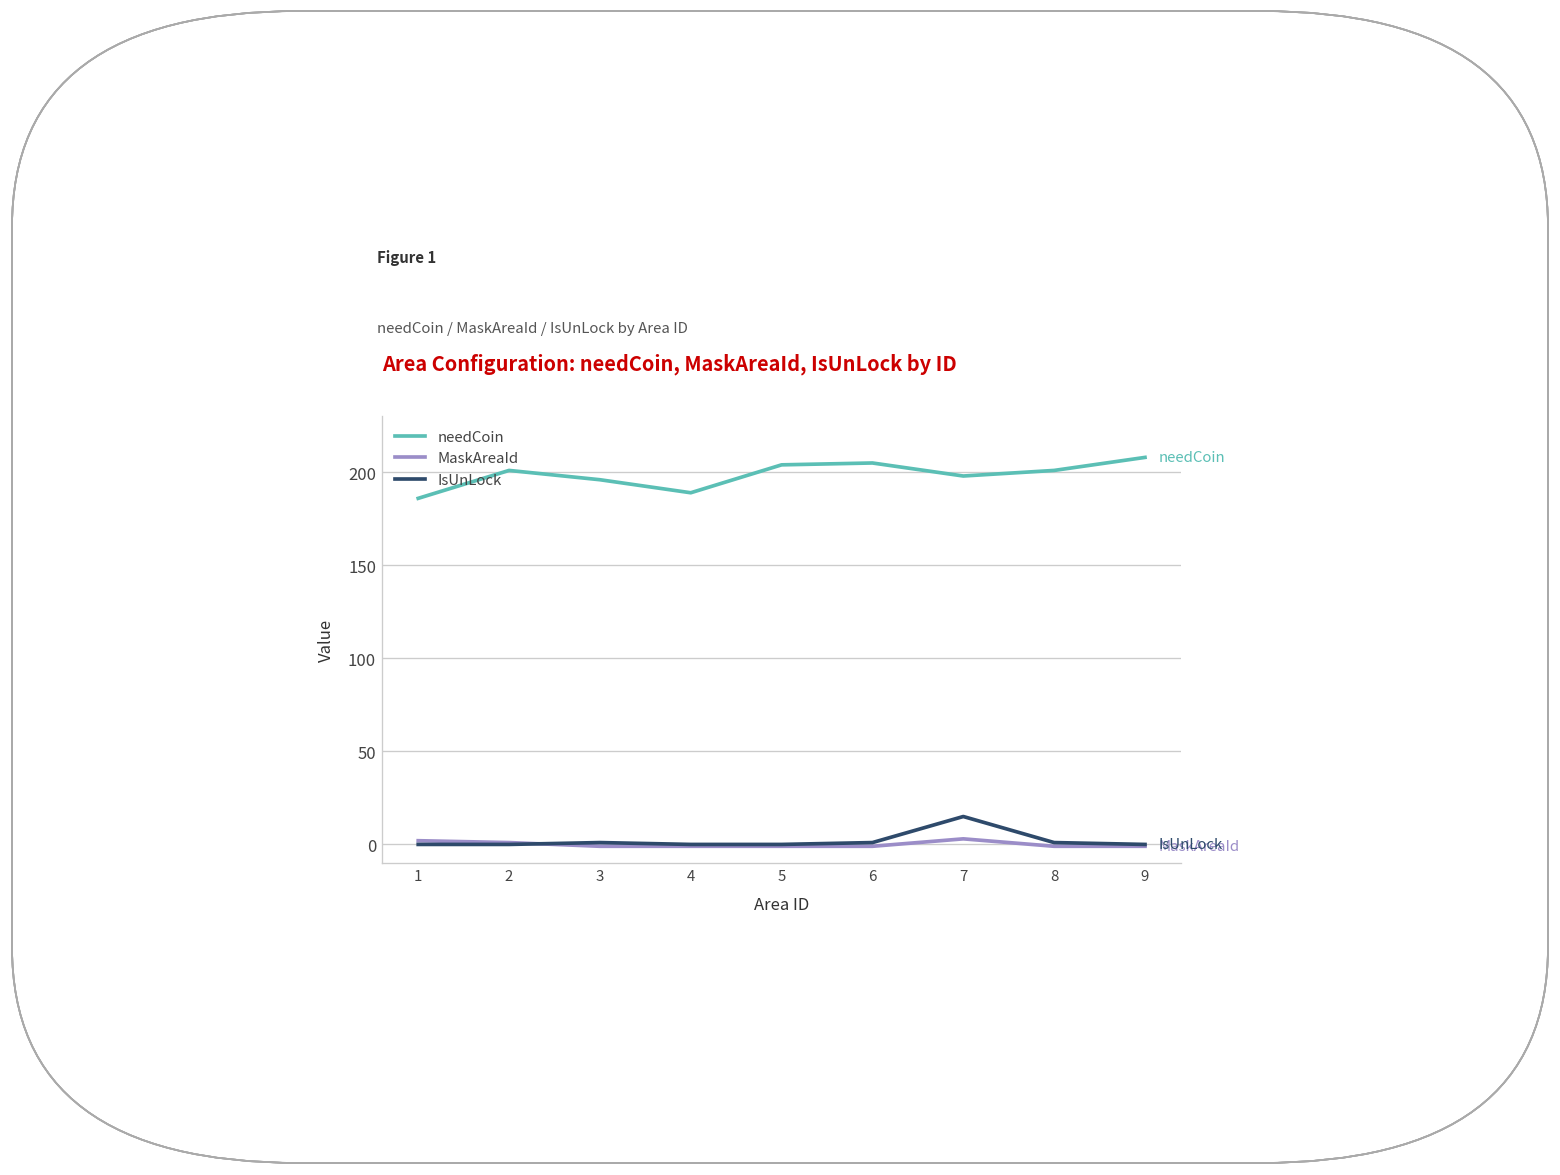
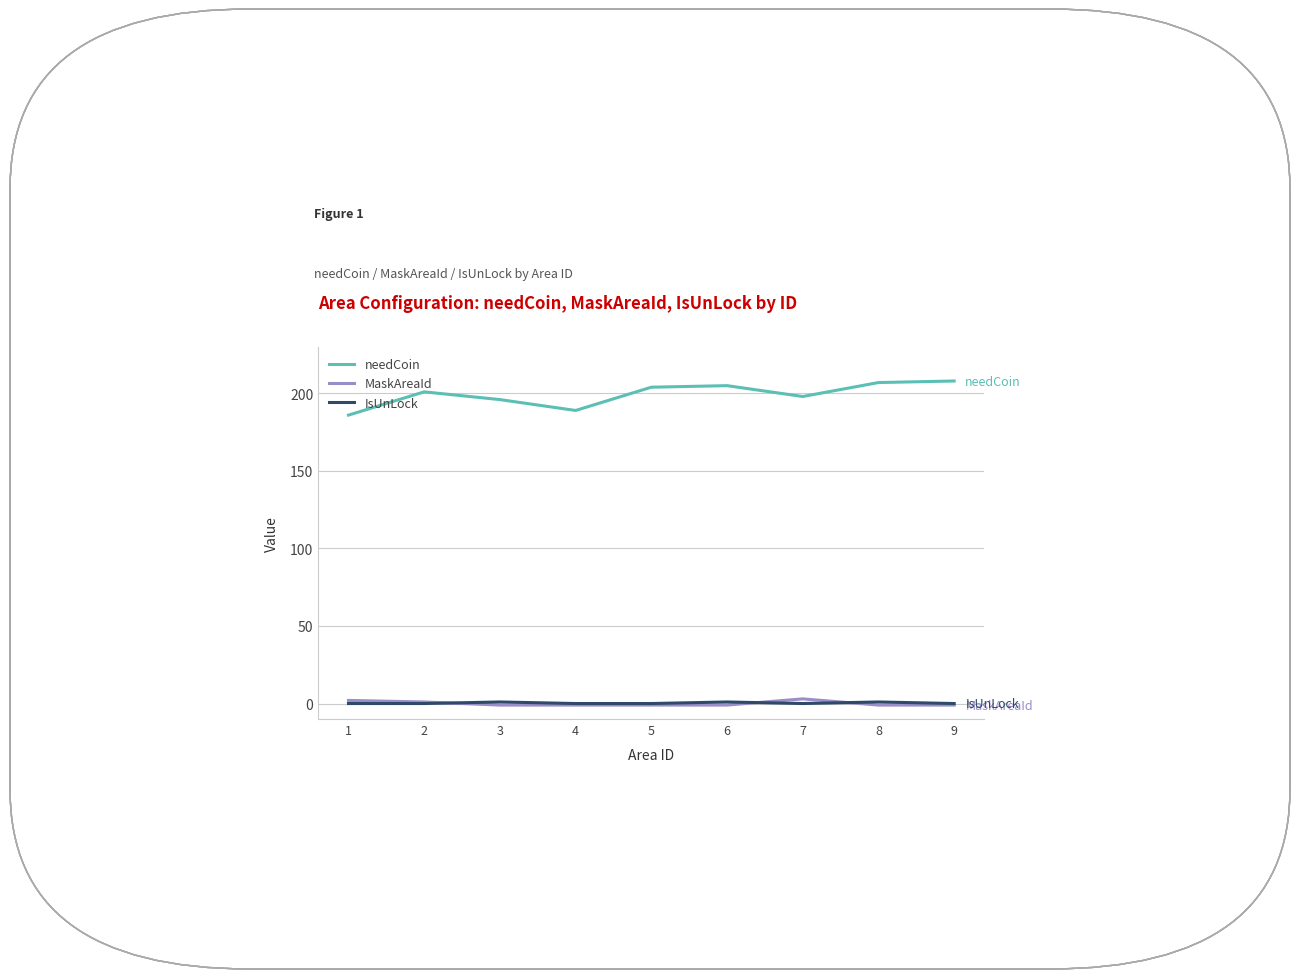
  {
    "needCoin": {
      "1": 186,
      "2": 201,
      "3": 196,
      "4": 189,
      "5": 204,
      "6": 205,
      "7": 198,
-     "8": 201,
+     "8": 207,
      "9": 208
    },
    "MaskAreaId": {
      "1": 2,
      "3": -1,
      "6": -1,
      "7": 3,
      "8": -1
    },
    "IsUnLock": {
      "1": 0,
      "3": 1,
      "6": 1,
-     "7": 15,
+     "7": 0,
      "8": 1
    }
  }
